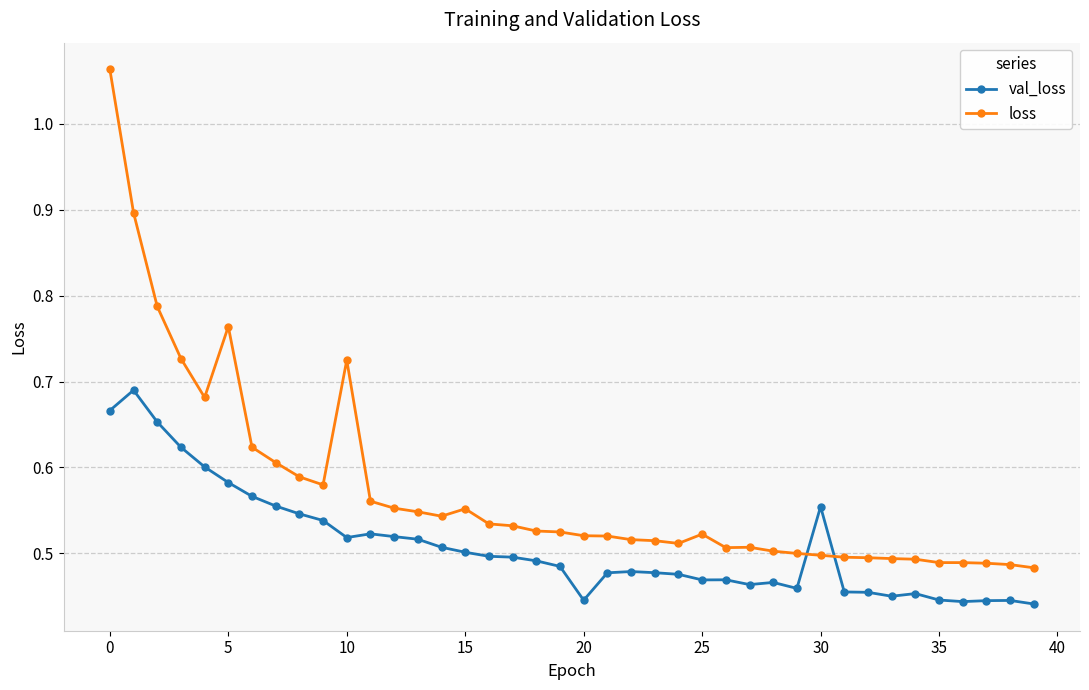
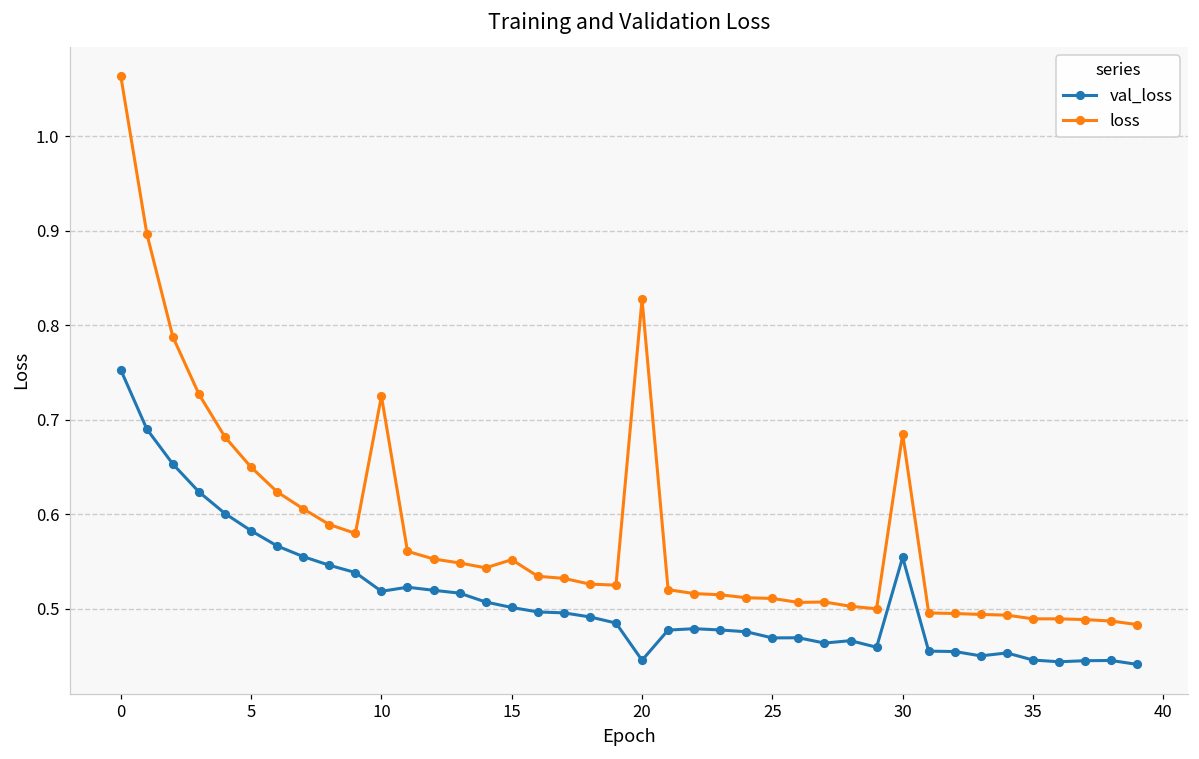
  {
    "val_loss": {
-     "0": 0.67,
+     "0": 0.75,
      "5": 0.58,
      "10": 0.52,
      "15": 0.50,
      "20": 0.45,
      "25": 0.47,
      "30": 0.55,
      "35": 0.45
    },
    "loss": {
      "0": 1.06,
-     "5": 0.76,
+     "5": 0.65,
      "10": 0.72,
      "15": 0.55,
-     "20": 0.52,
-     "25": 0.52,
-     "30": 0.50,
+     "20": 0.83,
+     "25": 0.51,
+     "30": 0.68,
      "35": 0.49
    }
  }
